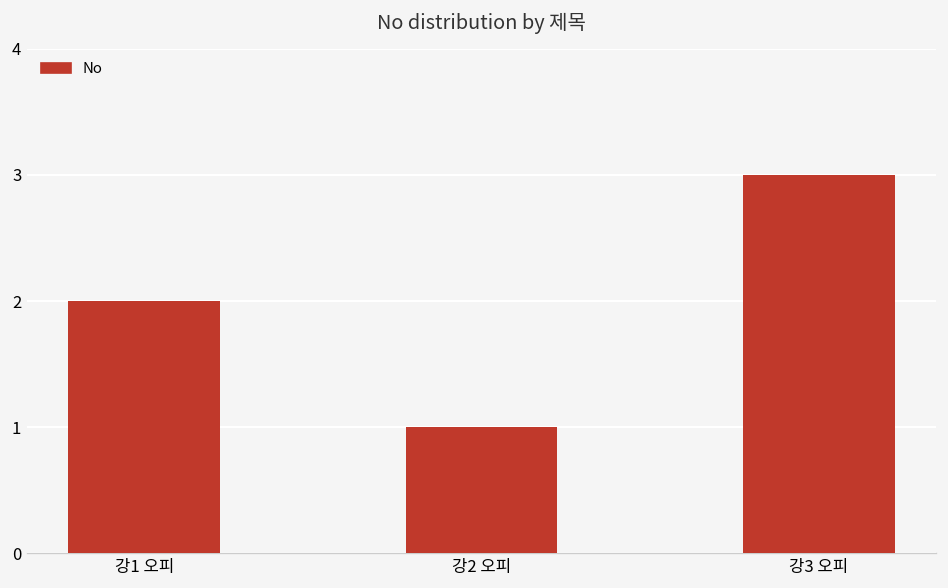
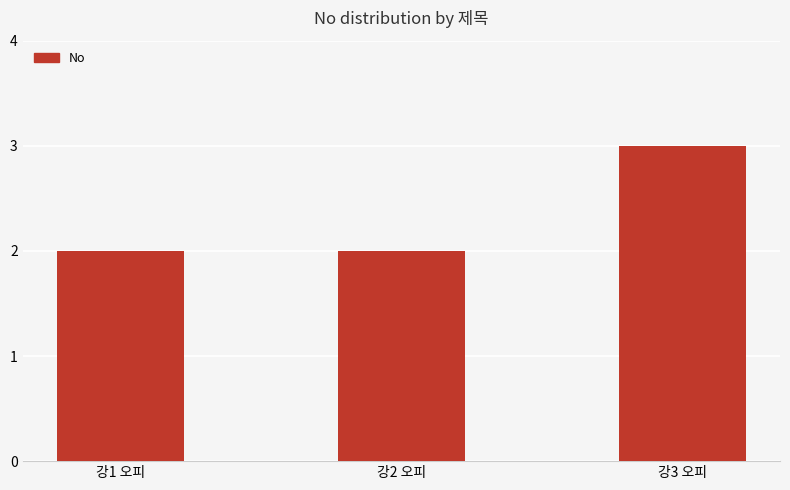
  {
    "강1 오피": 2,
-   "강2 오피": 1,
+   "강2 오피": 2,
    "강3 오피": 3
  }
